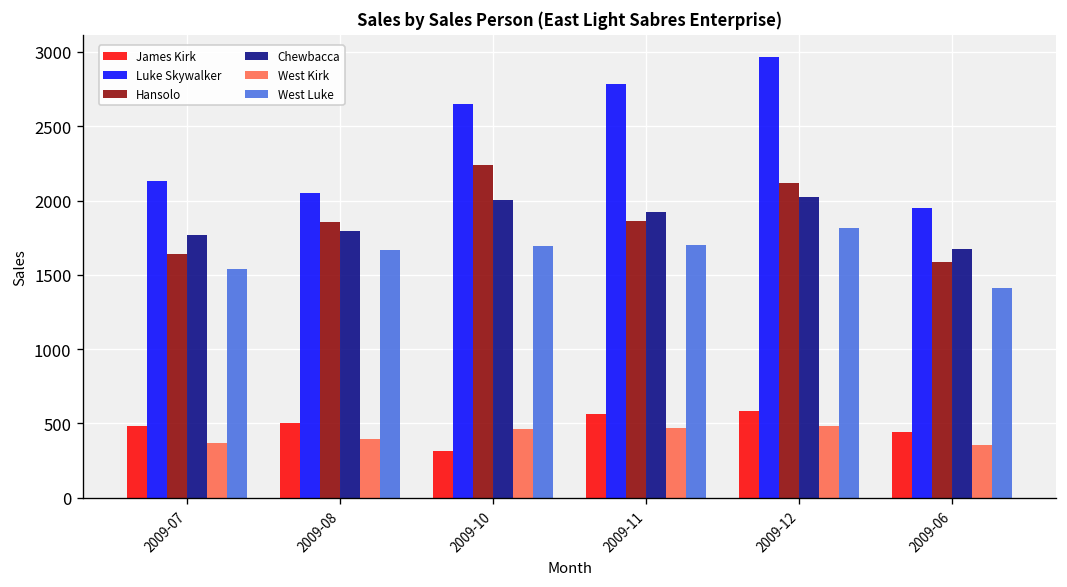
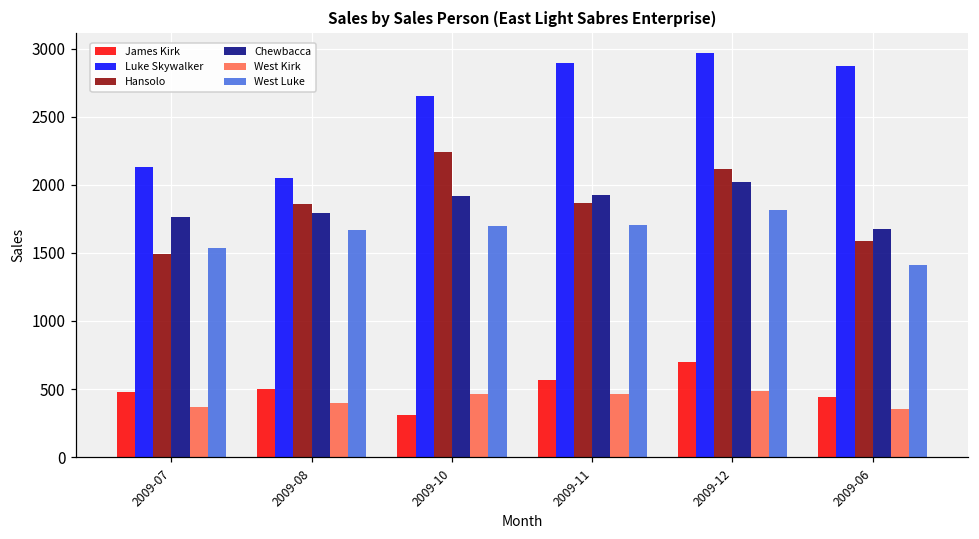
  {
    "James Kirk": {
      "2009-07": 480,
      "2009-08": 500,
      "2009-10": 310,
      "2009-11": 560,
-     "2009-12": 590,
+     "2009-12": 700,
      "2009-06": 440
    },
    "Luke Skywalker": {
      "2009-07": 2130,
      "2009-08": 2050,
      "2009-10": 2650,
-     "2009-11": 2780,
+     "2009-11": 2890,
      "2009-12": 2970,
-     "2009-06": 1950
+     "2009-06": 2870
    },
    "Hansolo": {
-     "2009-07": 1640,
+     "2009-07": 1490,
      "2009-08": 1860,
      "2009-10": 2240,
      "2009-11": 1860,
      "2009-12": 2120,
      "2009-06": 1590
    },
    "Chewbacca": {
      "2009-07": 1770,
      "2009-08": 1800,
-     "2009-10": 2010,
+     "2009-10": 1920,
      "2009-11": 1920,
      "2009-12": 2020,
      "2009-06": 1680
    },
    "West Kirk": {
      "2009-07": 370,
      "2009-08": 400,
      "2009-10": 460,
      "2009-11": 470,
      "2009-12": 490,
      "2009-06": 360
    },
    "West Luke": {
      "2009-07": 1540,
      "2009-08": 1670,
      "2009-10": 1690,
      "2009-11": 1700,
      "2009-12": 1820,
      "2009-06": 1410
    }
  }
